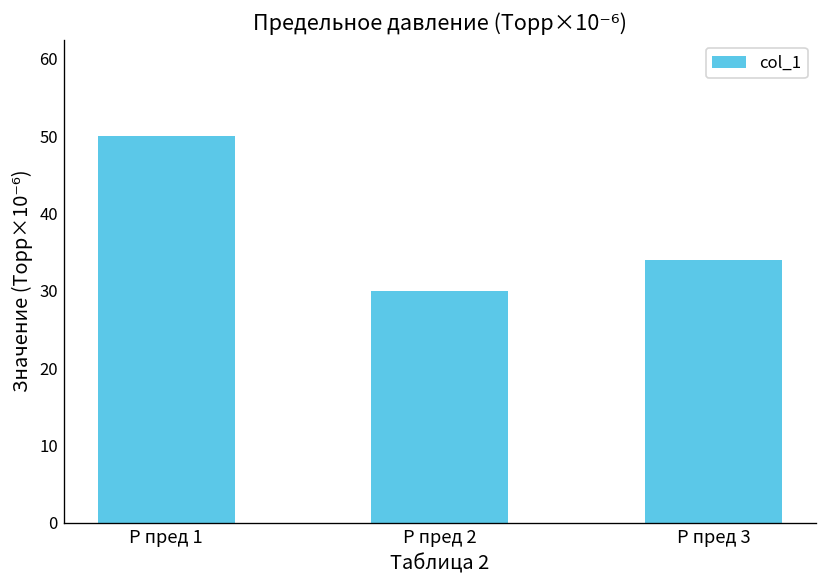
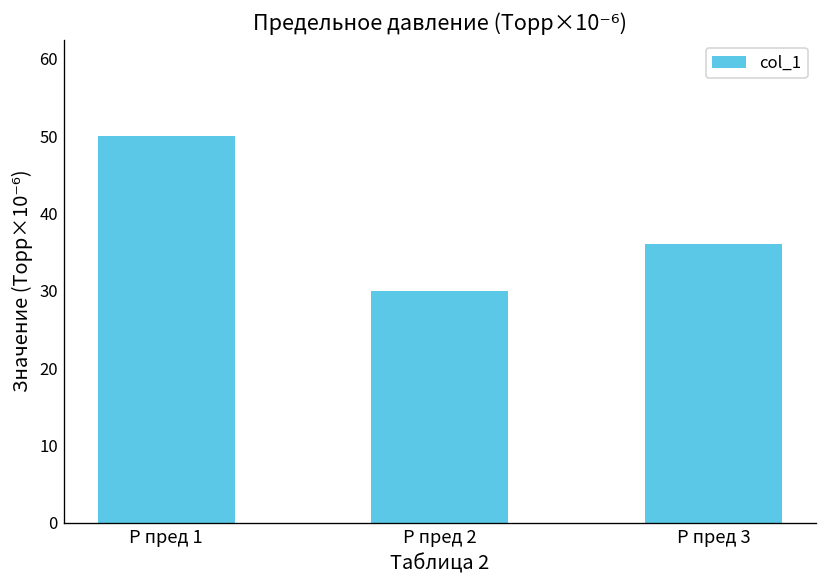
  {
    "P пред 1": 50,
    "P пред 2": 30,
-   "P пред 3": 34
+   "P пред 3": 36
  }
